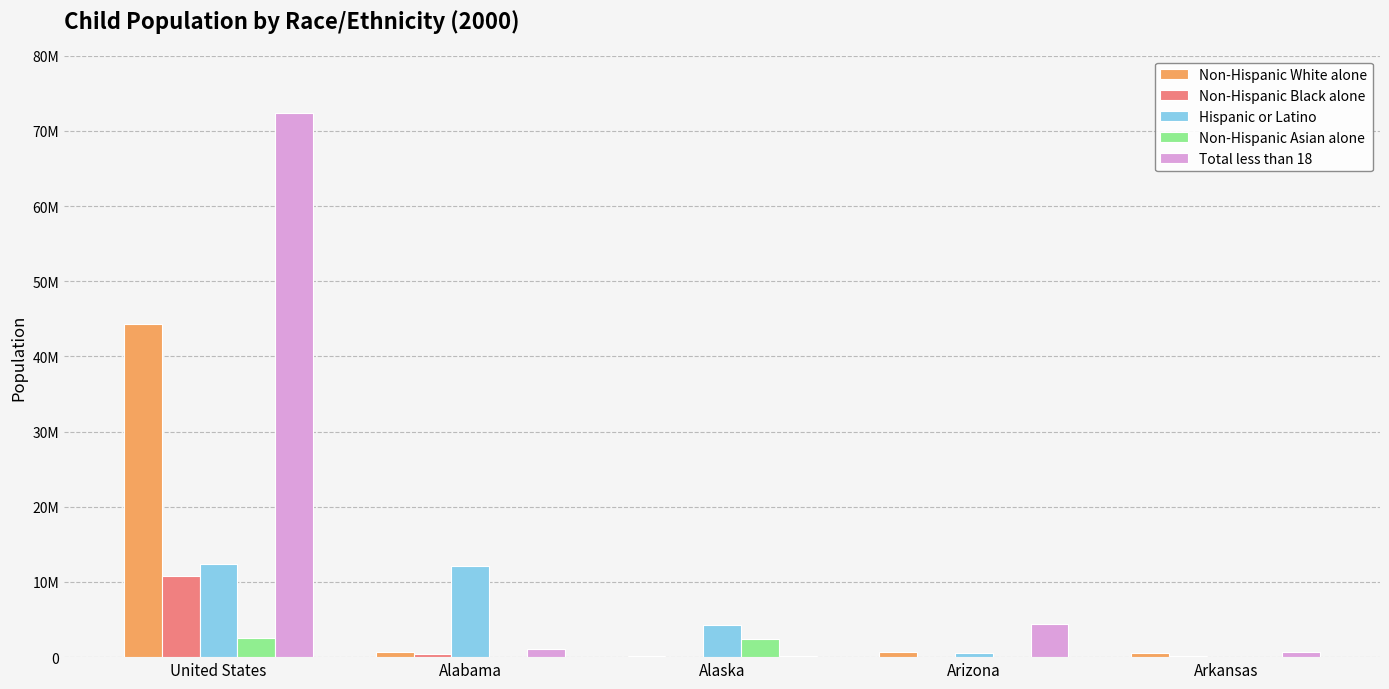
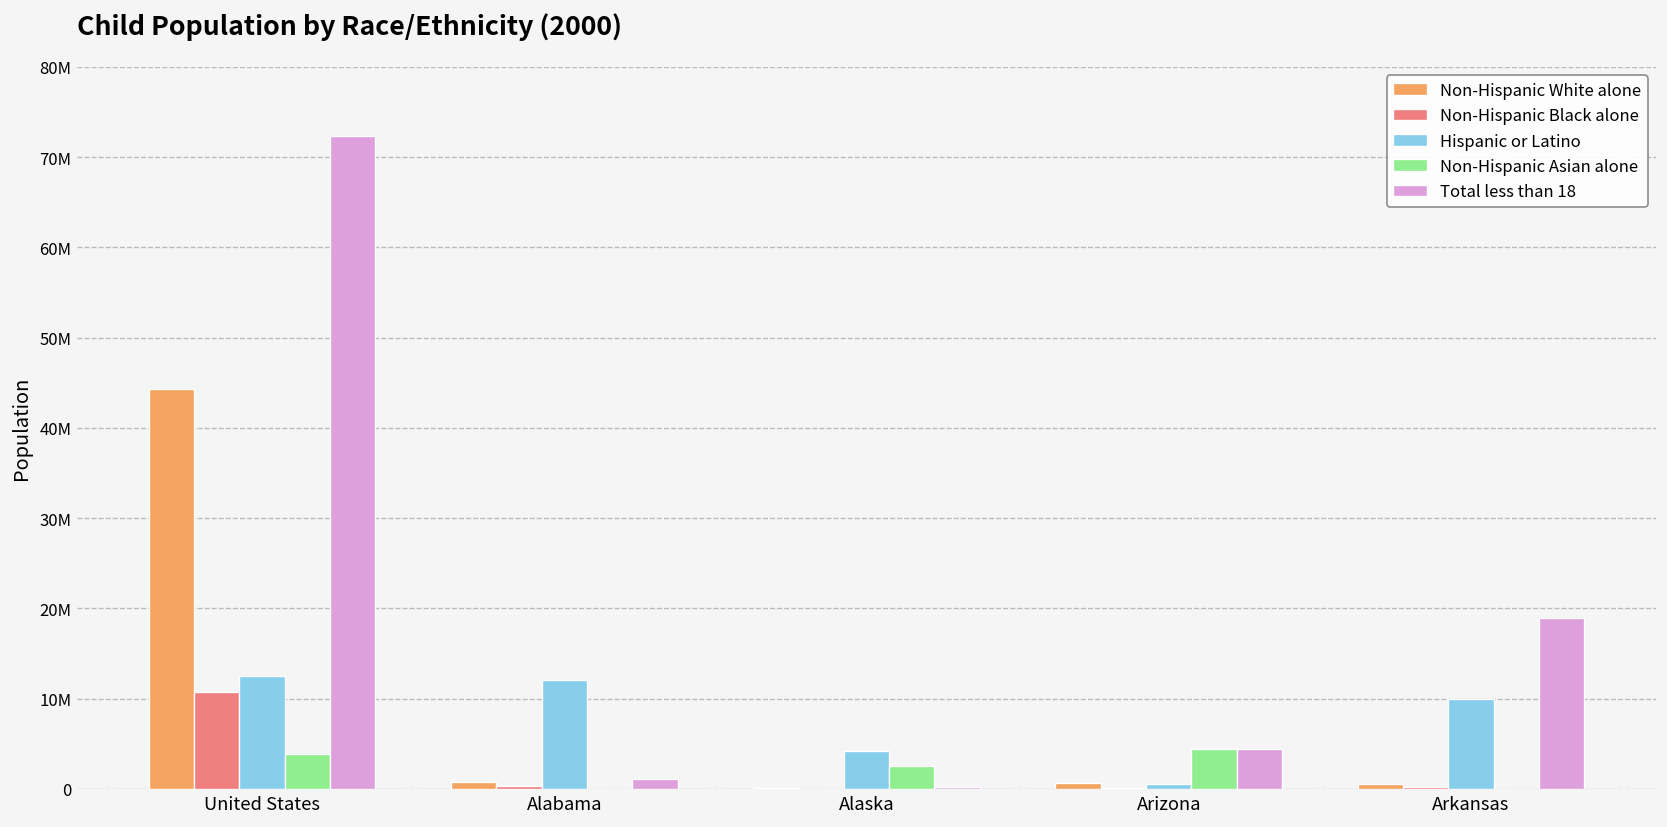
  {
    "Hispanic or Latino": {
      "United States": 12000000,
      "Alabama": 12000000,
      "Alaska": 4000000,
      "Arizona": 0,
-     "Arkansas": 0
+     "Arkansas": 10000000
    },
    "Non-Hispanic Asian alone": {
-     "United States": 3000000,
+     "United States": 4000000,
      "Alaska": 2000000,
-     "Arizona": 0
+     "Arizona": 4000000
    },
    "Total less than 18": {
      "United States": 72000000,
      "Alabama": 1000000,
      "Arizona": 4000000,
-     "Arkansas": 1000000
+     "Arkansas": 19000000
    }
  }
